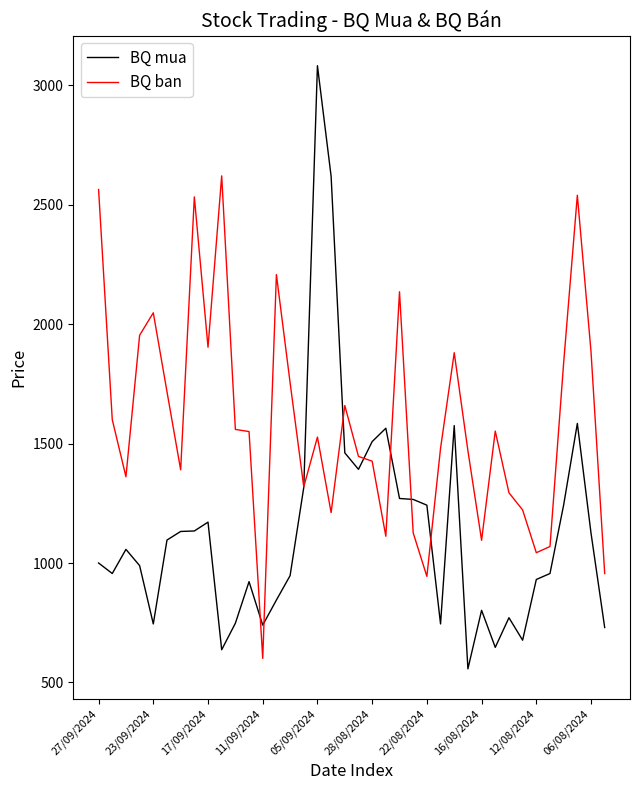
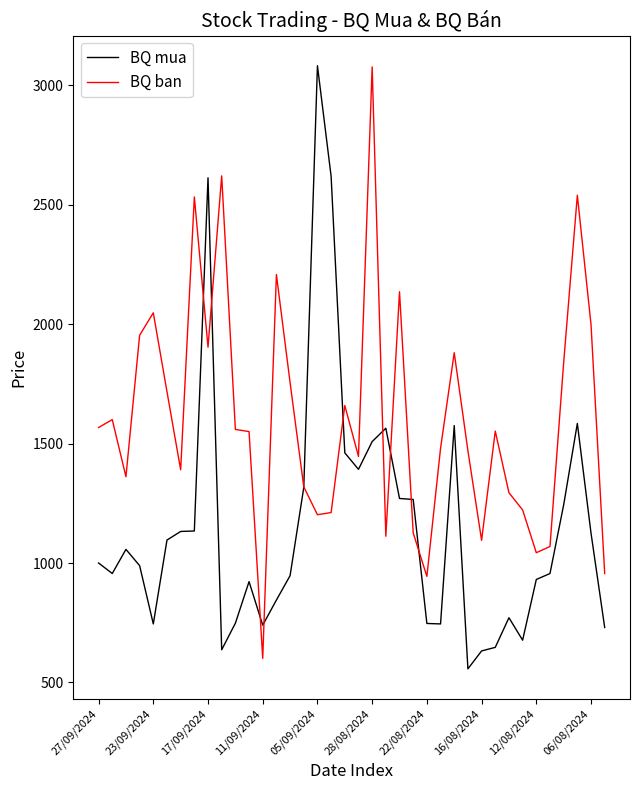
  {
    "BQ mua": {
      "27/09/2024": 1000,
      "23/09/2024": 750,
-     "17/09/2024": 1170,
+     "17/09/2024": 2610,
      "11/09/2024": 740,
      "05/09/2024": 3080,
      "28/08/2024": 1510,
-     "22/08/2024": 1240,
-     "16/08/2024": 800,
+     "22/08/2024": 750,
+     "16/08/2024": 630,
      "12/08/2024": 930,
      "06/08/2024": 1130
    },
    "BQ ban": {
-     "27/09/2024": 2560,
+     "27/09/2024": 1570,
      "23/09/2024": 2050,
      "17/09/2024": 1900,
      "11/09/2024": 600,
-     "05/09/2024": 1530,
-     "28/08/2024": 1430,
+     "05/09/2024": 1200,
+     "28/08/2024": 3080,
      "22/08/2024": 940,
      "16/08/2024": 1100,
      "12/08/2024": 1040,
-     "06/08/2024": 1880
+     "06/08/2024": 2000
    }
  }
